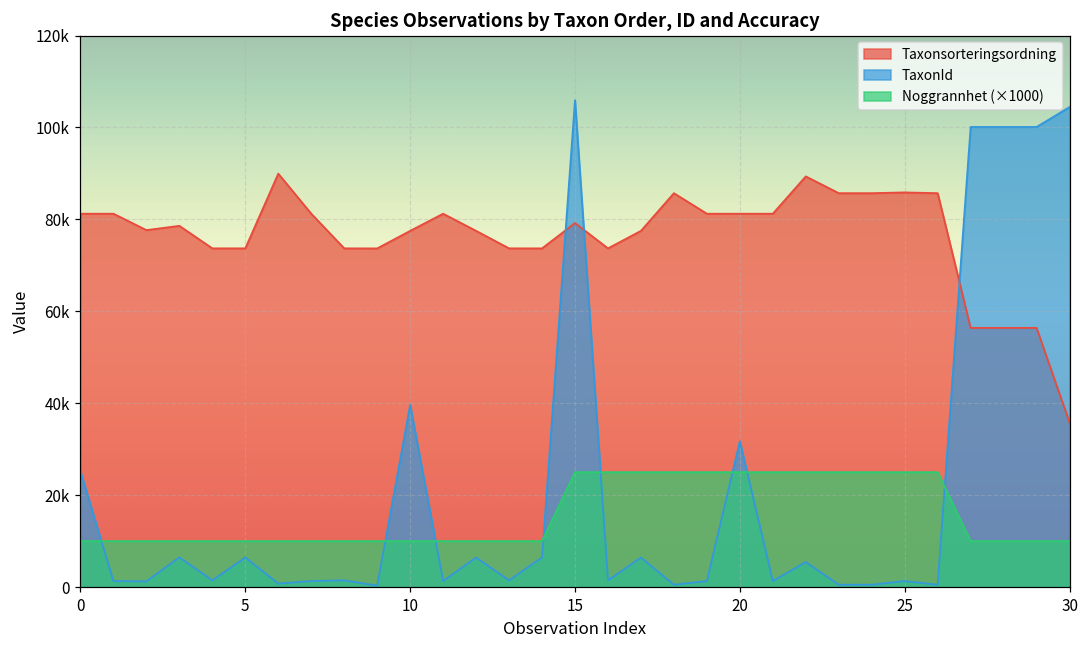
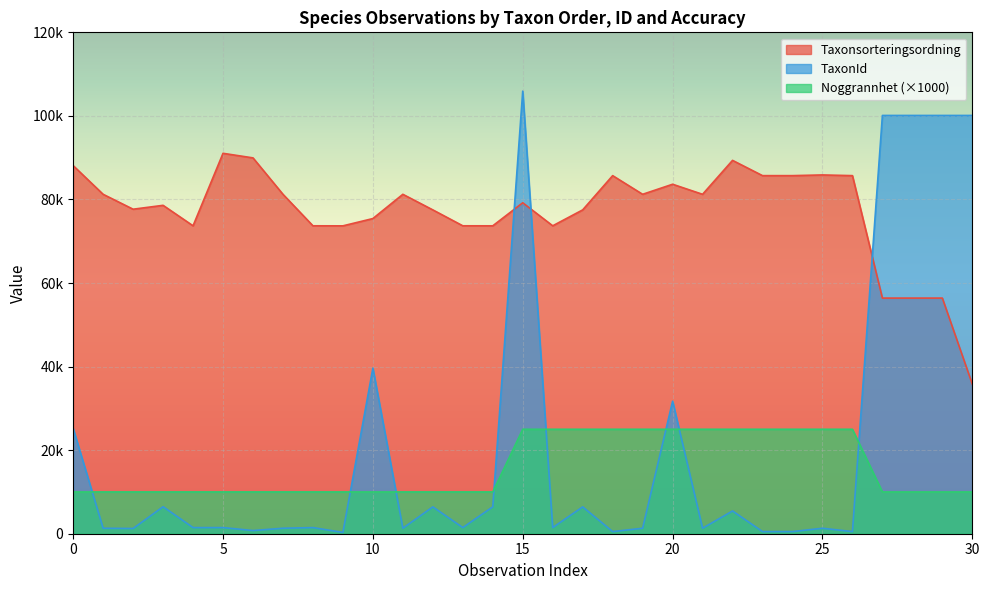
  {
    "Taxonsorteringsordning": {
-     "0": 81000,
-     "5": 74000,
-     "10": 78000,
+     "0": 88000,
+     "5": 91000,
+     "10": 75000,
      "15": 79000,
-     "20": 81000,
+     "20": 84000,
      "25": 86000,
      "30": 36000
    },
    "TaxonId": {
      "0": 25000,
-     "5": 6000,
+     "5": 1000,
      "10": 40000,
      "15": 106000,
      "20": 32000,
      "25": 1000,
-     "30": 104000
+     "30": 100000
    },
    "Noggrannhet (×1000)": {
      "0": 10000,
      "5": 10000,
      "10": 10000,
      "15": 25000,
      "20": 25000,
      "25": 25000,
      "30": 10000
    }
  }
